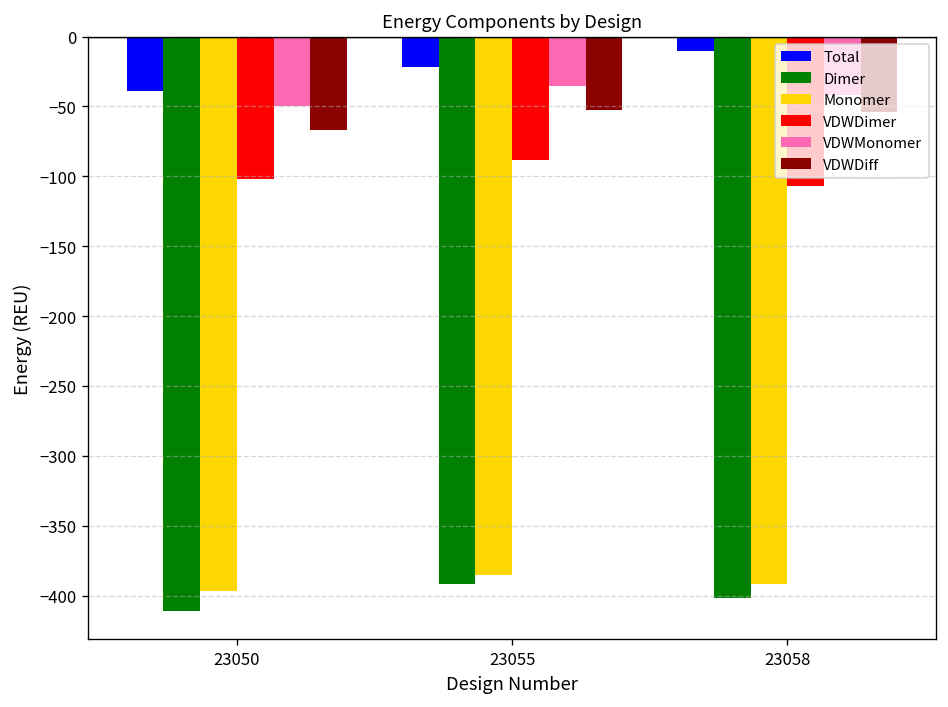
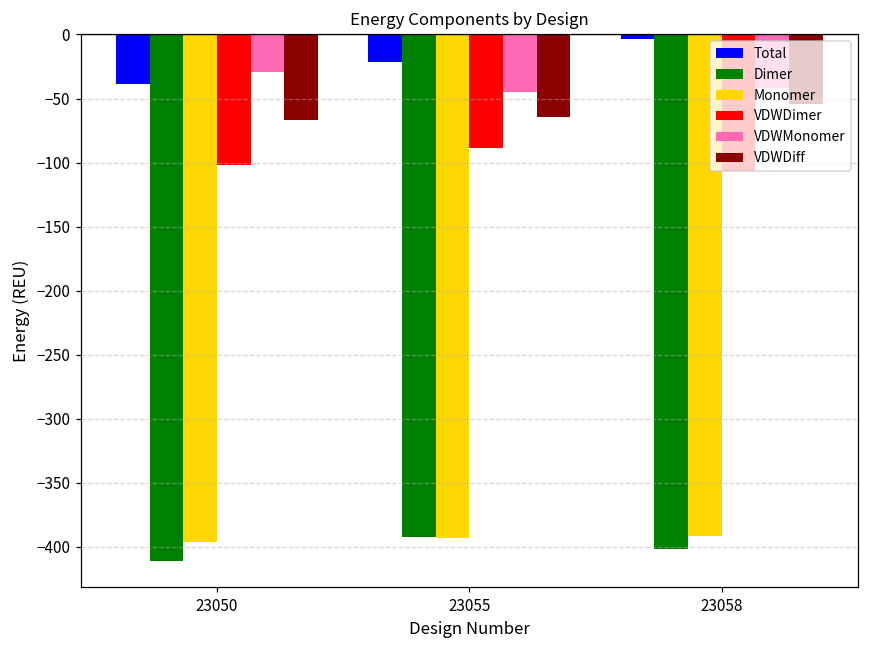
  {
    "Total": {
      "23050": -39,
      "23055": -22,
-     "23058": -11
+     "23058": -4
    },
    "Dimer": {
      "23050": -411,
      "23055": -392,
      "23058": -402
    },
    "Monomer": {
      "23050": -397,
-     "23055": -385,
+     "23055": -393,
      "23058": -391
    },
    "VDWDimer": {
      "23050": -102,
      "23055": -88
    },
    "VDWMonomer": {
-     "23050": -50,
-     "23055": -35
+     "23050": -29,
+     "23055": -45
    },
    "VDWDiff": {
      "23050": -67,
-     "23055": -53
+     "23055": -64
    }
  }
